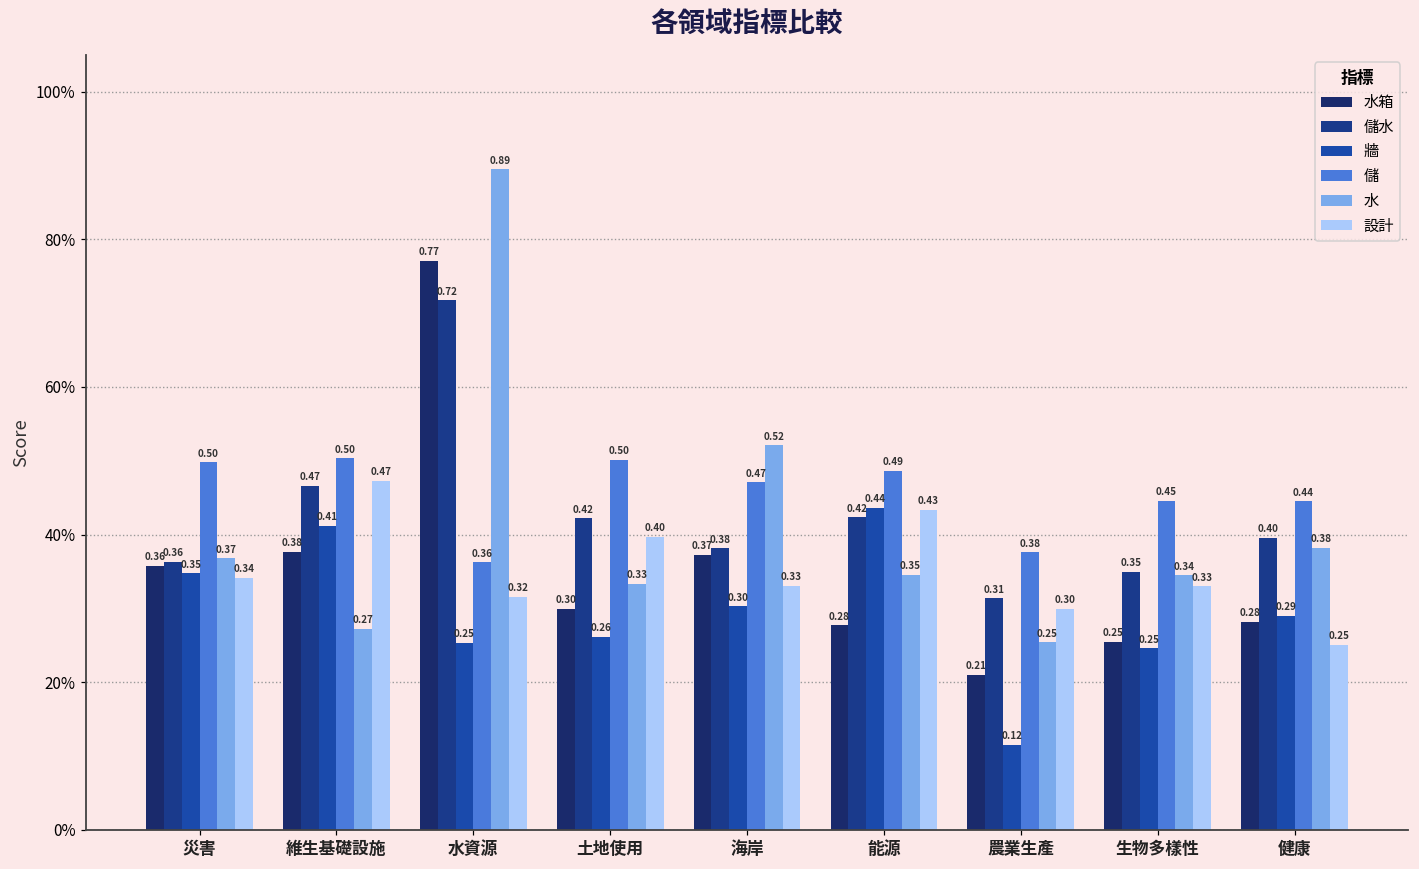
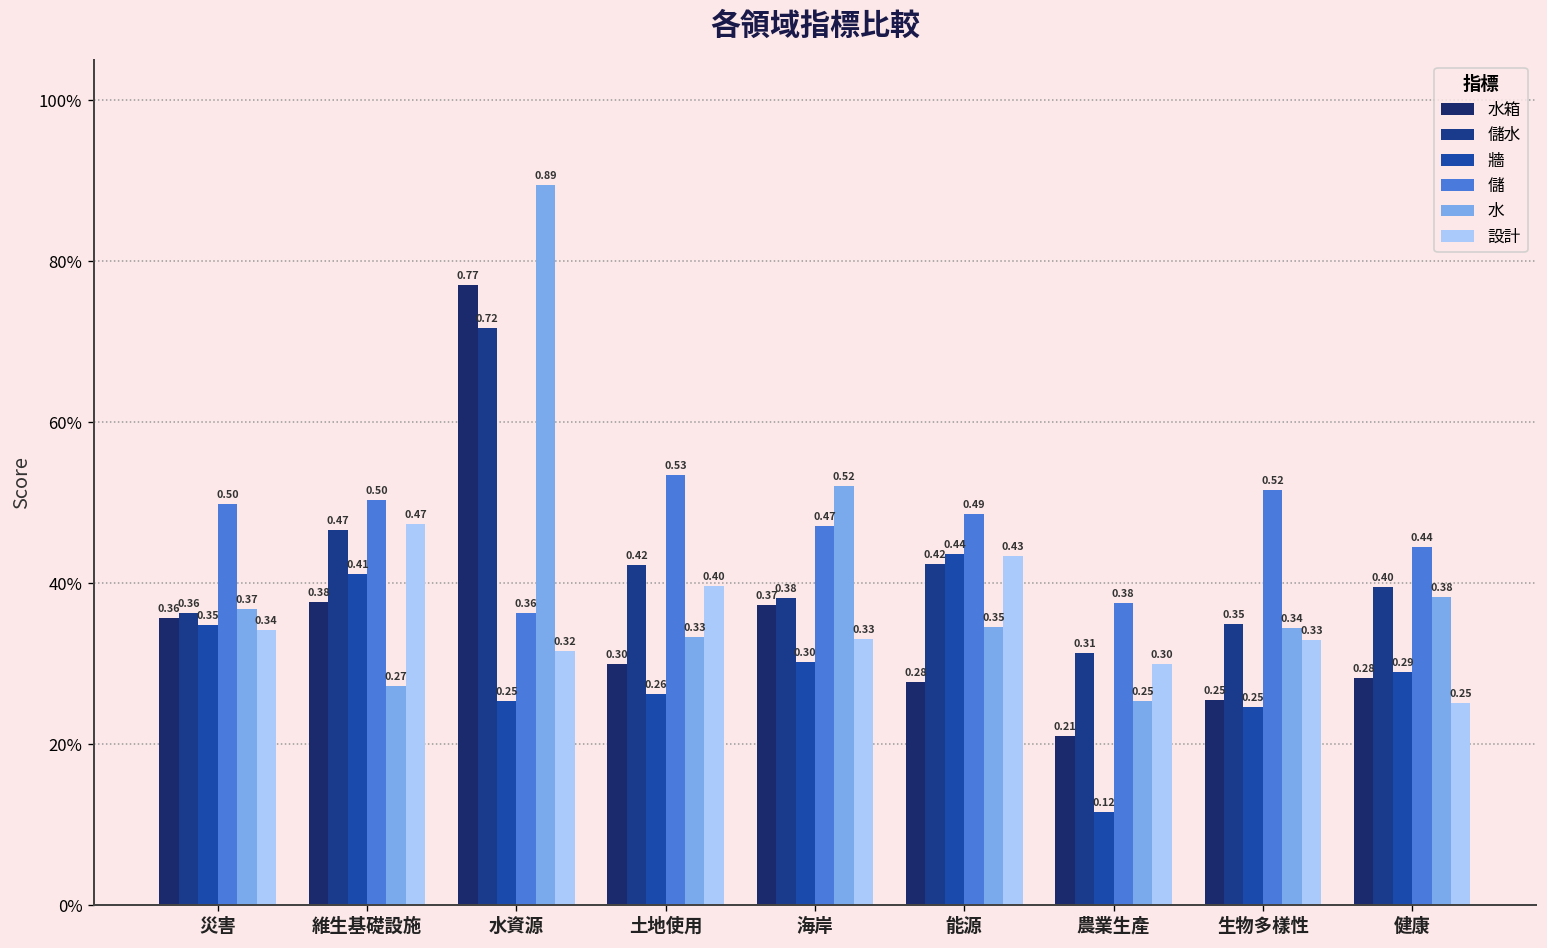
  {
    "儲": {
      "災害": 0.50,
      "維生基礎設施": 0.50,
      "水資源": 0.36,
-     "土地使用": 0.50,
+     "土地使用": 0.53,
      "海岸": 0.47,
      "能源": 0.49,
      "農業生產": 0.38,
-     "生物多樣性": 0.45,
+     "生物多樣性": 0.52,
      "健康": 0.44
    }
  }
